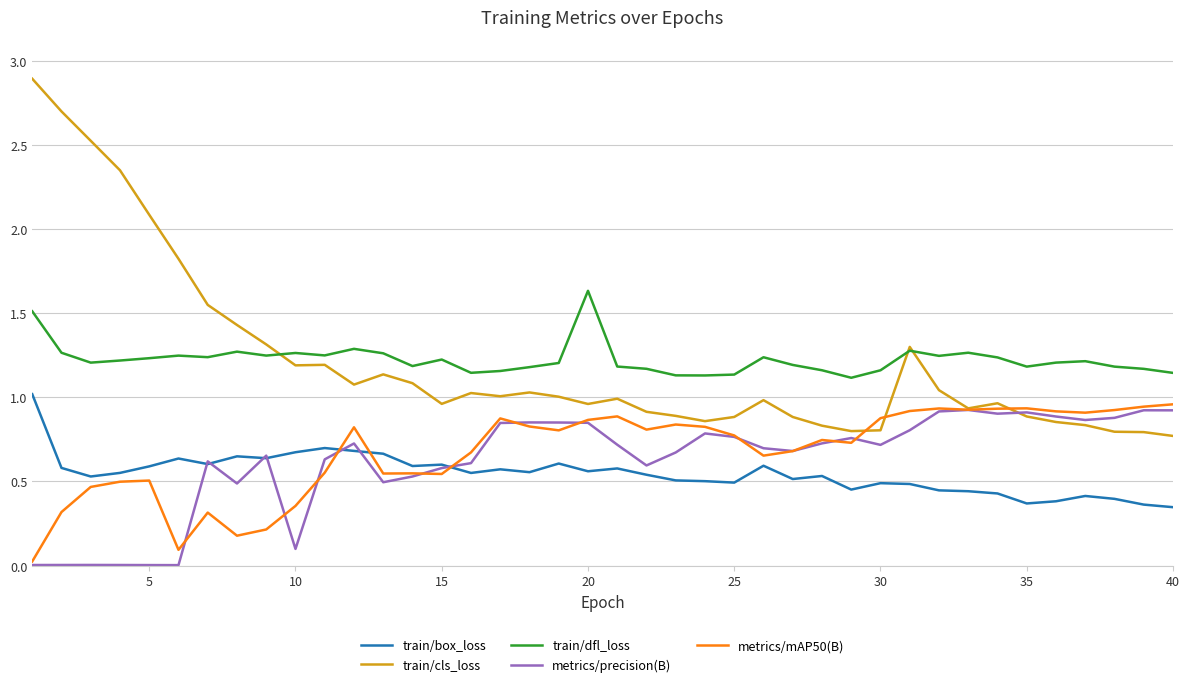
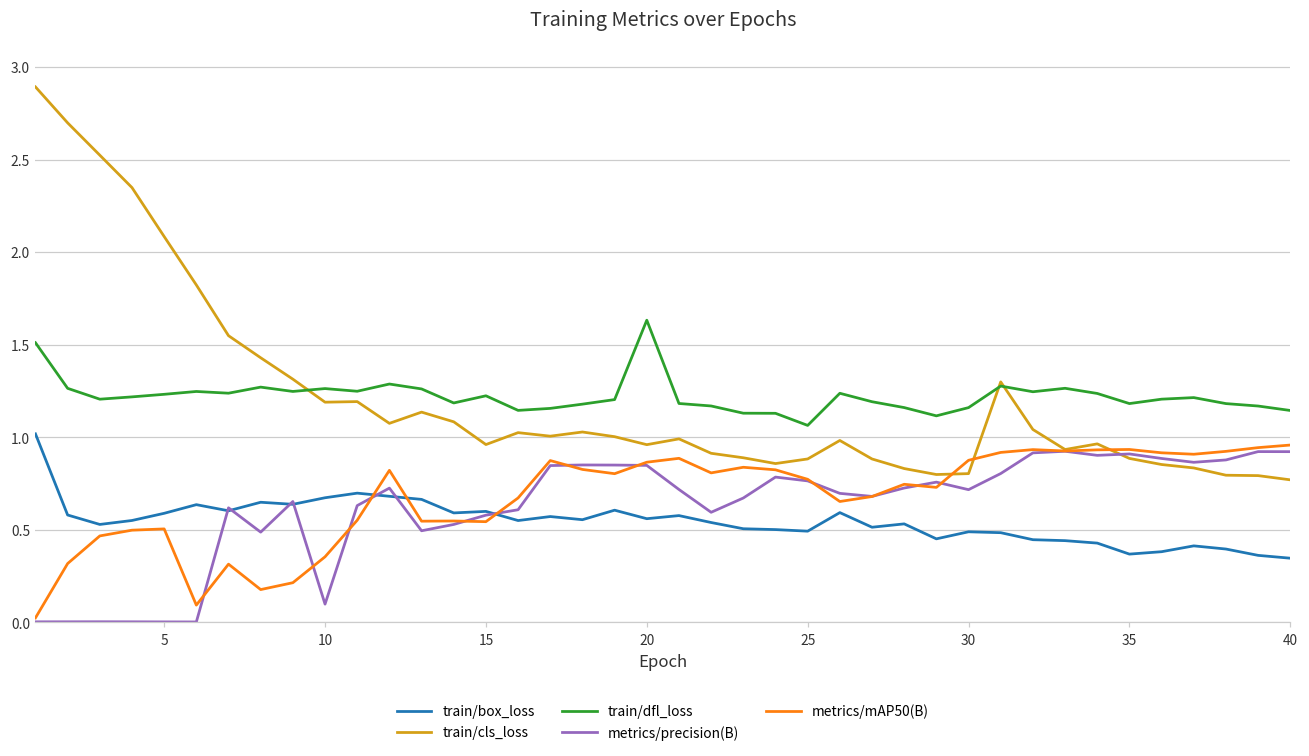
  {
    "train/box_loss": {
      "5": 0.59,
      "10": 0.67,
      "15": 0.60,
      "20": 0.56,
      "25": 0.49,
      "30": 0.49,
      "35": 0.37,
      "40": 0.35
    },
    "train/dfl_loss": {
      "5": 1.23,
      "10": 1.26,
      "15": 1.22,
      "20": 1.63,
-     "25": 1.14,
+     "25": 1.06,
      "30": 1.16,
      "35": 1.18,
      "40": 1.15
    },
    "metrics/precision(B)": {
      "5": 0.00,
      "10": 0.10,
      "15": 0.58,
      "20": 0.85,
      "30": 0.72,
      "35": 0.91,
      "40": 0.92
    }
  }
